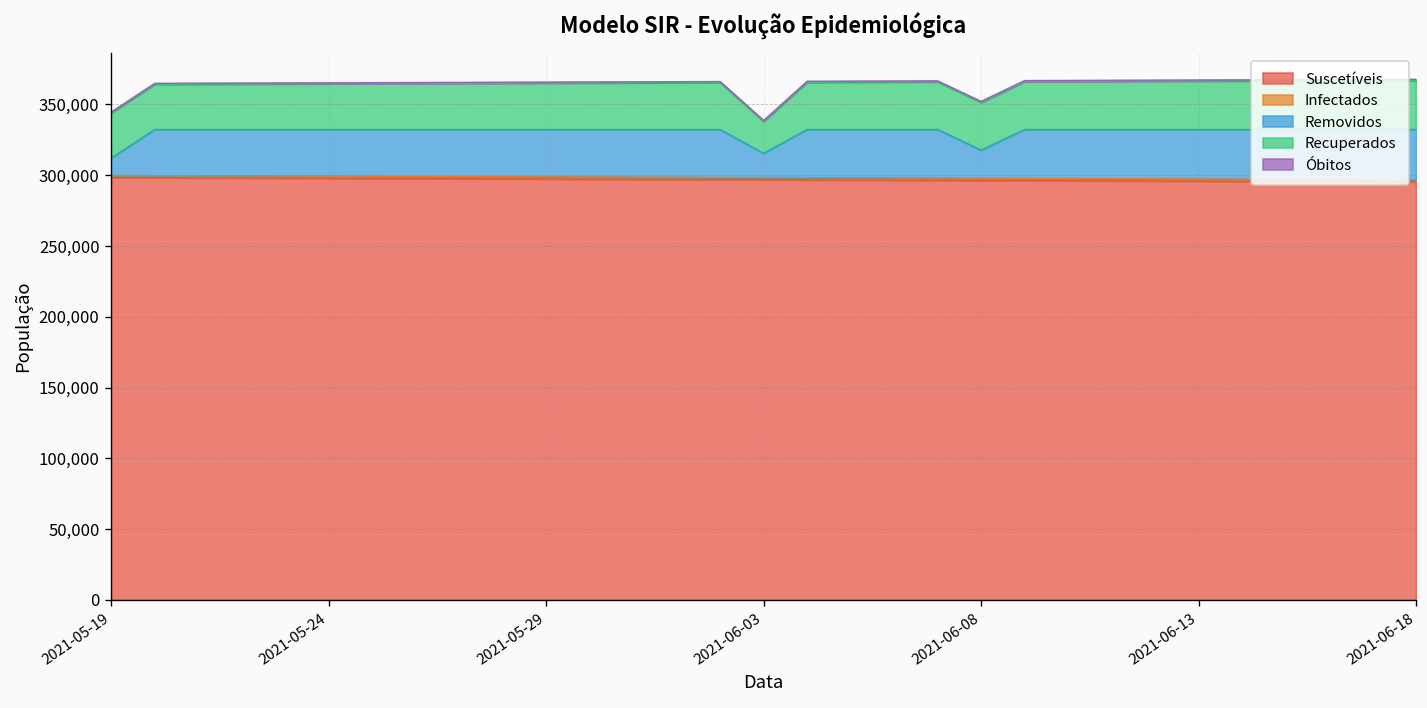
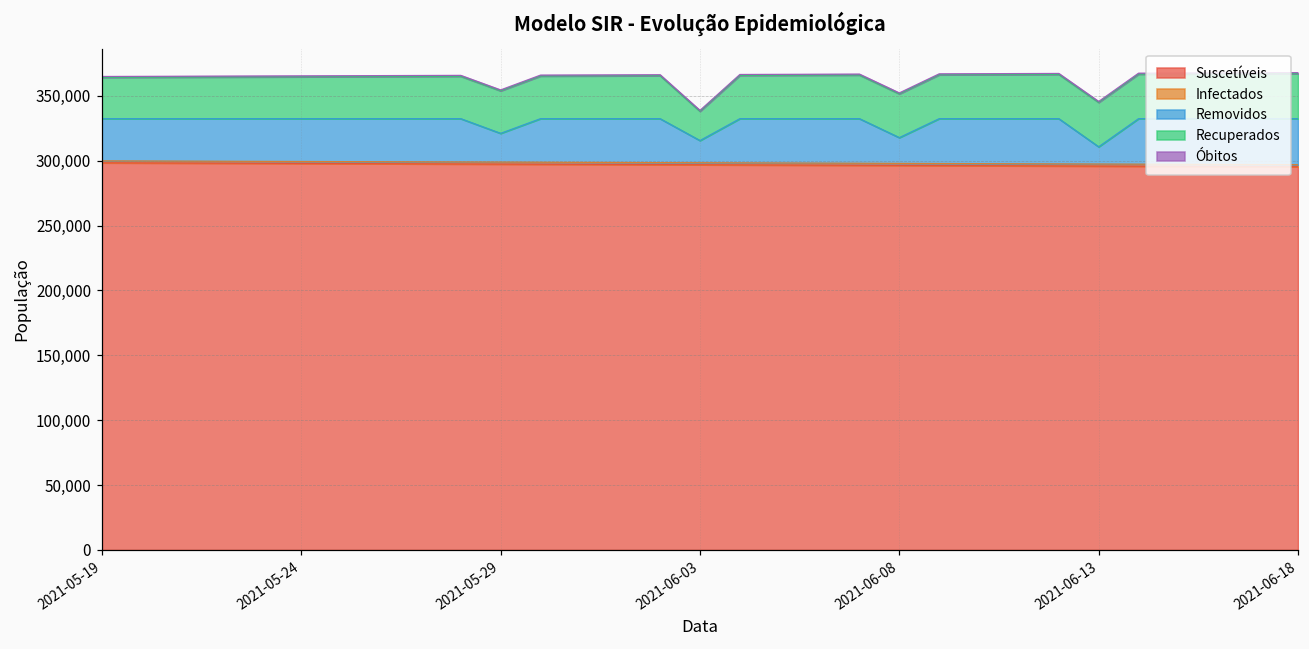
  {
    "Removidos": {
-     "2021-05-19": "12,000",
+     "2021-05-19": "33,000",
      "2021-05-24": "33,000",
-     "2021-05-29": "33,000",
+     "2021-05-29": "22,000",
      "2021-06-03": "17,000",
      "2021-06-08": "20,000",
-     "2021-06-13": "35,000",
+     "2021-06-13": "13,000",
      "2021-06-18": "35,000"
    }
  }
